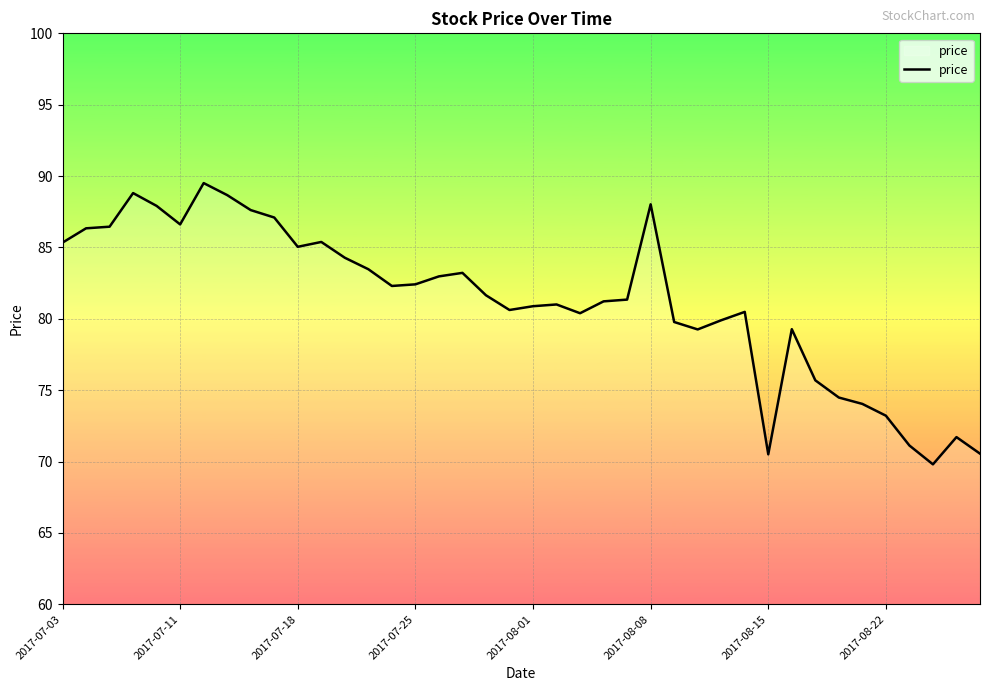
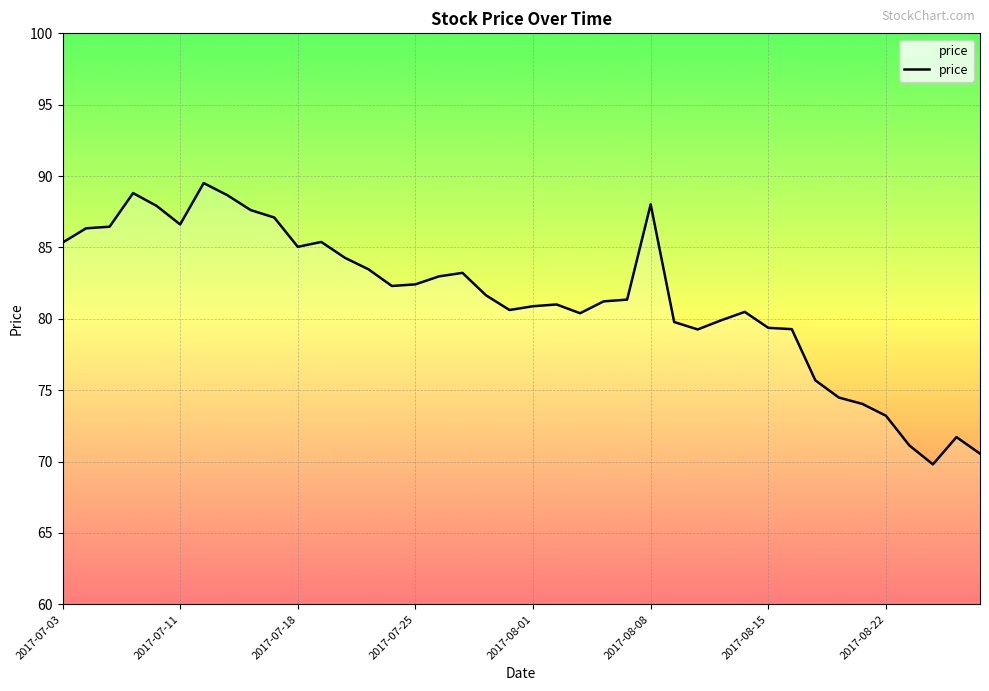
  {
    "2017-07-03": 85.3,
    "2017-07-11": 86.6,
    "2017-07-18": 85.0,
    "2017-07-25": 82.4,
    "2017-08-01": 80.9,
    "2017-08-08": 88.0,
-   "2017-08-15": 70.5,
+   "2017-08-15": 79.4,
    "2017-08-22": 73.2
  }
